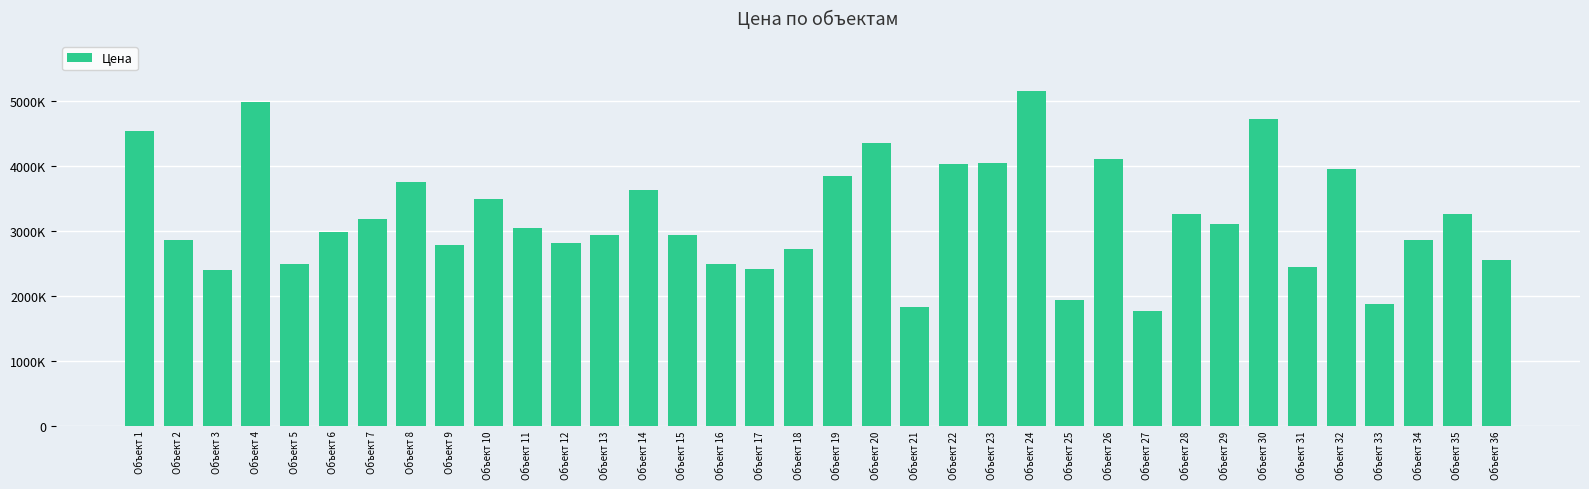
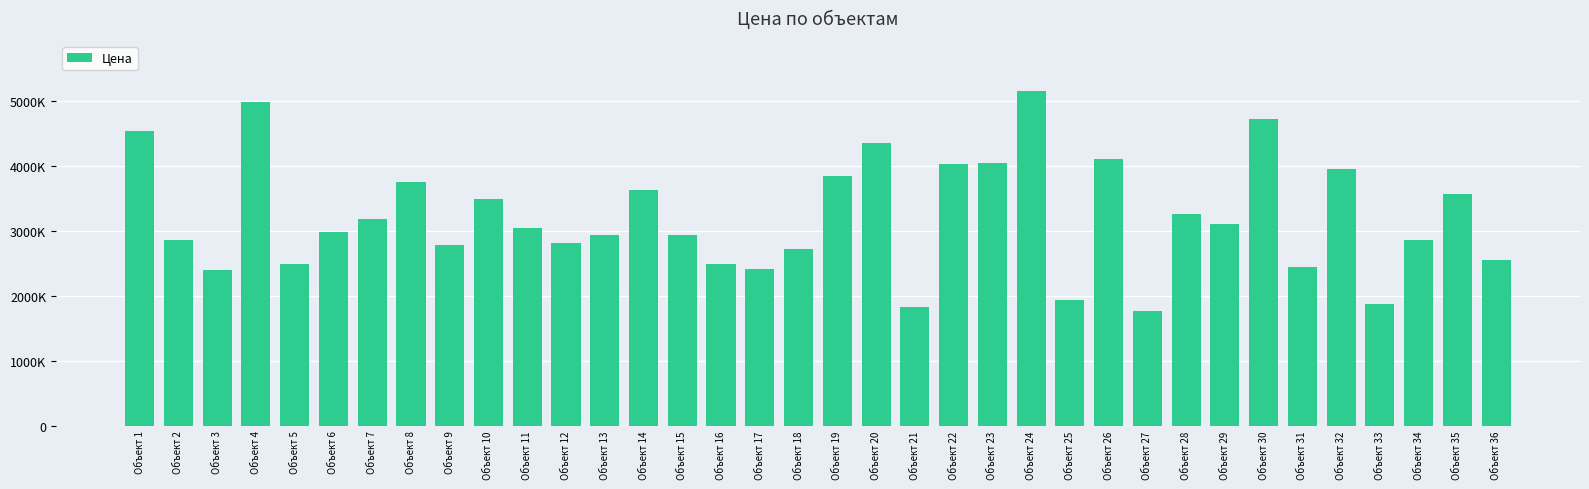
  {
    "Объект 1": 4500000,
    "Объект 2": 2900000,
    "Объект 3": 2400000,
    "Объект 4": 5000000,
    "Объект 5": 2500000,
    "Объект 6": 3000000,
    "Объект 7": 3200000,
    "Объект 8": 3800000,
    "Объект 9": 2800000,
    "Объект 10": 3500000,
    "Объект 11": 3100000,
    "Объект 12": 2800000,
    "Объект 13": 2900000,
    "Объект 14": 3600000,
    "Объект 15": 2900000,
    "Объект 16": 2500000,
    "Объект 17": 2400000,
    "Объект 18": 2700000,
    "Объект 19": 3800000,
    "Объект 20": 4400000,
    "Объект 21": 1800000,
    "Объект 22": 4000000,
    "Объект 23": 4000000,
    "Объект 24": 5200000,
    "Объект 25": 1900000,
    "Объект 26": 4100000,
    "Объект 27": 1800000,
    "Объект 28": 3300000,
    "Объект 29": 3100000,
    "Объект 30": 4700000,
    "Объект 31": 2500000,
    "Объект 32": 4000000,
    "Объект 33": 1900000,
    "Объект 34": 2900000,
-   "Объект 35": 3300000,
+   "Объект 35": 3600000,
    "Объект 36": 2500000
  }
